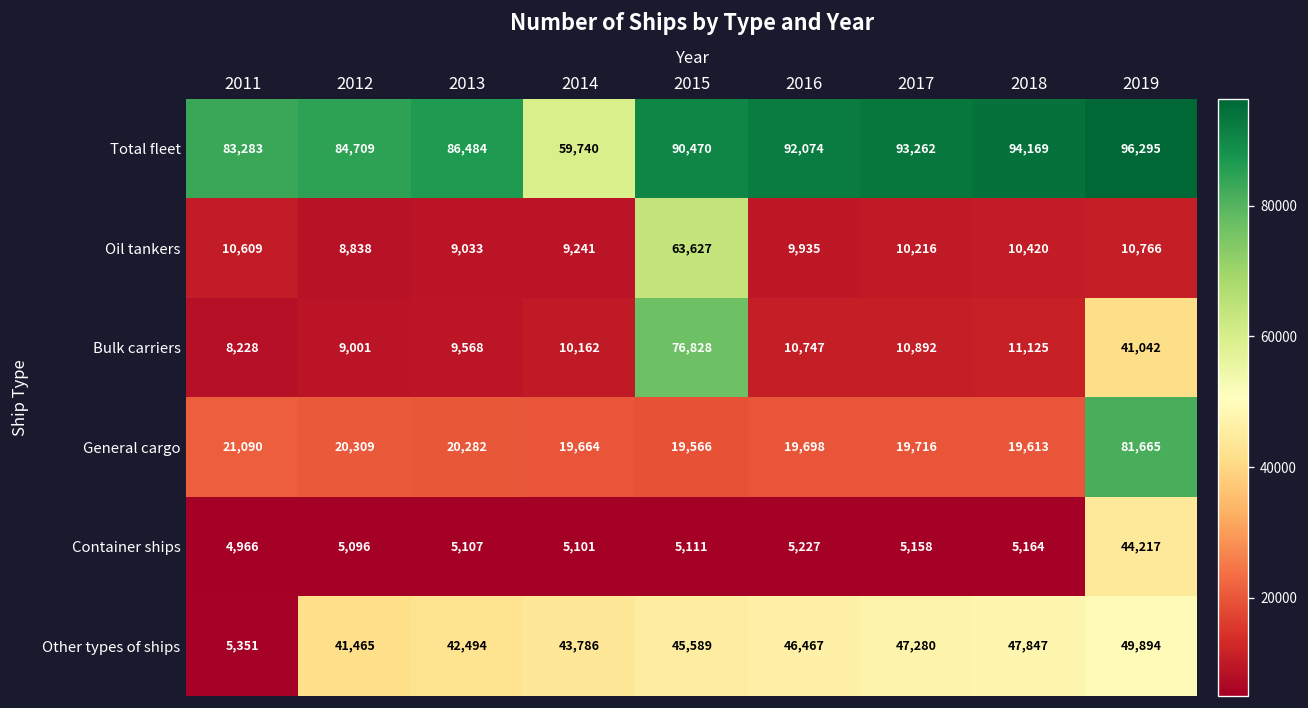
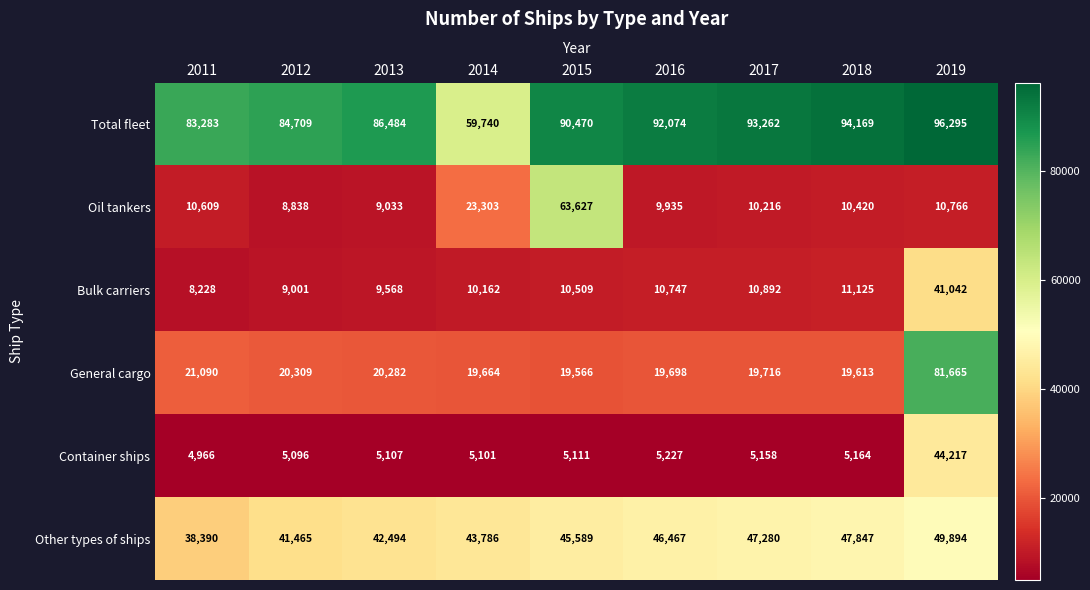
  {
    "Total fleet": {
      "2011": "83,283",
      "2012": "84,709",
      "2013": "86,484",
      "2014": "59,740",
      "2015": "90,470",
      "2016": "92,074",
      "2017": "93,262",
      "2018": "94,169",
      "2019": "96,295"
    },
    "Oil tankers": {
      "2011": "10,609",
      "2012": "8,838",
      "2013": "9,033",
-     "2014": "9,241",
+     "2014": "23,303",
      "2015": "63,627",
      "2016": "9,935",
      "2017": "10,216",
      "2018": "10,420",
      "2019": "10,766"
    },
    "Bulk carriers": {
      "2011": "8,228",
      "2012": "9,001",
      "2013": "9,568",
      "2014": "10,162",
-     "2015": "76,828",
+     "2015": "10,509",
      "2016": "10,747",
      "2017": "10,892",
      "2018": "11,125",
      "2019": "41,042"
    },
    "General cargo": {
      "2011": "21,090",
      "2012": "20,309",
      "2013": "20,282",
      "2014": "19,664",
      "2015": "19,566",
      "2016": "19,698",
      "2017": "19,716",
      "2018": "19,613",
      "2019": "81,665"
    },
    "Container ships": {
      "2011": "4,966",
      "2012": "5,096",
      "2013": "5,107",
      "2014": "5,101",
      "2015": "5,111",
      "2016": "5,227",
      "2017": "5,158",
      "2018": "5,164",
      "2019": "44,217"
    },
    "Other types of ships": {
-     "2011": "5,351",
+     "2011": "38,390",
      "2012": "41,465",
      "2013": "42,494",
      "2014": "43,786",
      "2015": "45,589",
      "2016": "46,467",
      "2017": "47,280",
      "2018": "47,847",
      "2019": "49,894"
    }
  }
